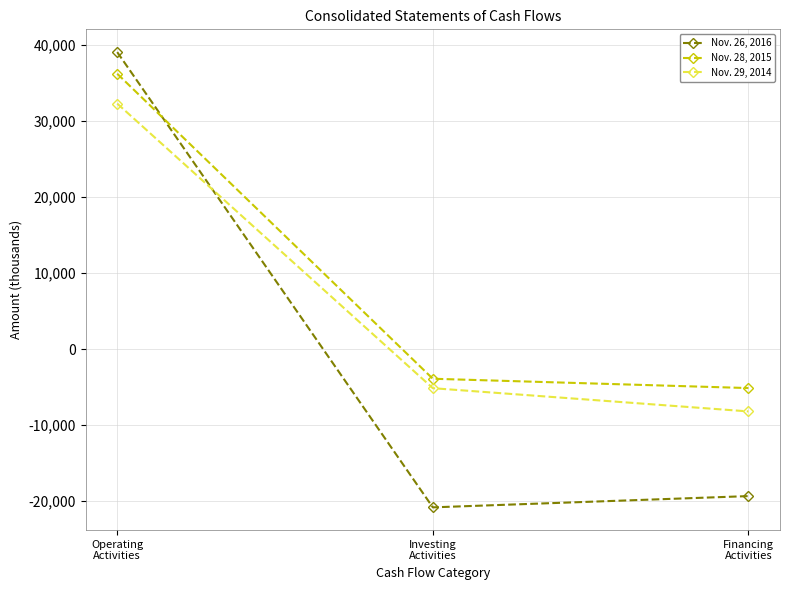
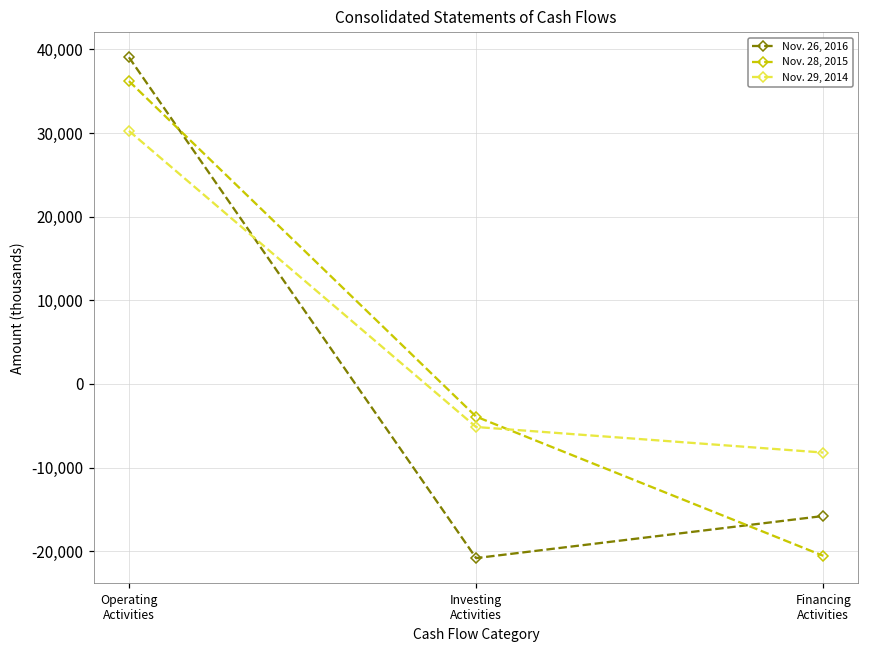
  {
    "Nov. 26, 2016": {
      "Operating Activities": "39,000",
      "Investing Activities": "-21,000",
-     "Financing Activities": "-19,000"
+     "Financing Activities": "-16,000"
    },
    "Nov. 28, 2015": {
      "Operating Activities": "36,000",
      "Investing Activities": "-4,000",
-     "Financing Activities": "-5,000"
+     "Financing Activities": "-21,000"
    },
    "Nov. 29, 2014": {
-     "Operating Activities": "32,000",
+     "Operating Activities": "30,000",
      "Investing Activities": "-5,000",
      "Financing Activities": "-8,000"
    }
  }
